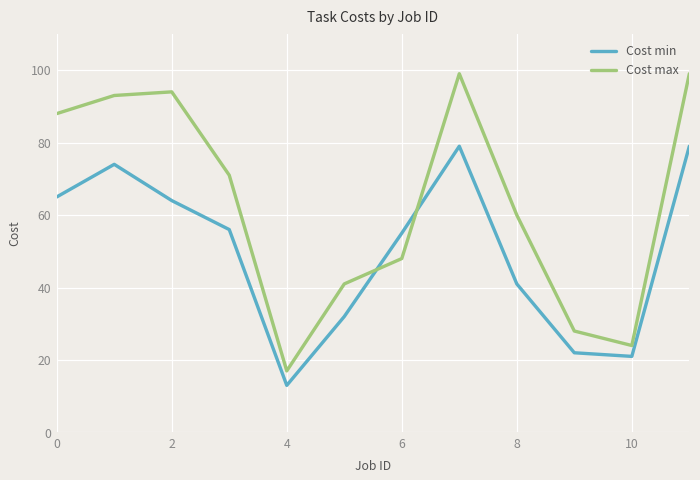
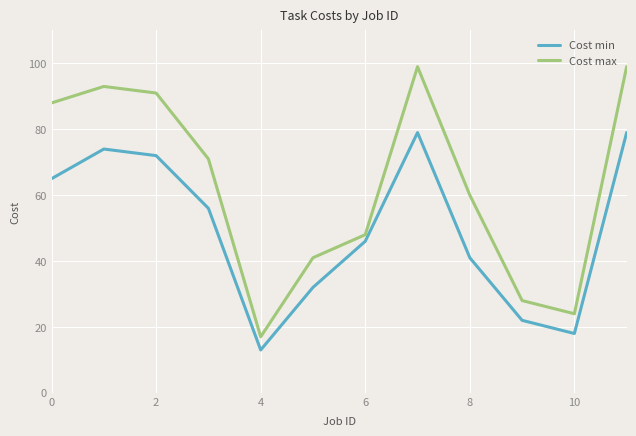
  {
    "Cost min": {
      "0": 65,
-     "2": 64,
+     "2": 72,
      "4": 13,
-     "6": 55,
+     "6": 46,
      "8": 41,
-     "10": 21
+     "10": 18
    },
    "Cost max": {
      "0": 88,
-     "2": 94,
+     "2": 91,
      "4": 17,
      "6": 48,
      "8": 60,
      "10": 24
    }
  }
